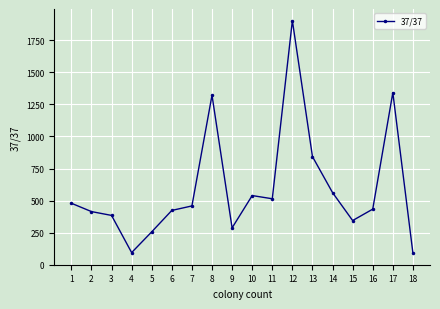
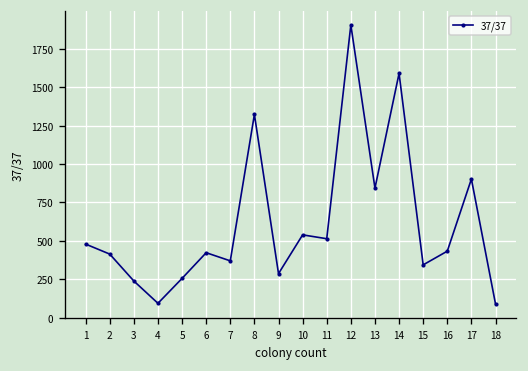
  {
    "1": 480,
    "2": 410,
-   "3": 380,
+   "3": 240,
    "4": 90,
    "5": 260,
    "6": 420,
-   "7": 460,
+   "7": 370,
    "8": 1320,
    "9": 290,
    "10": 540,
    "11": 510,
    "12": 1900,
    "13": 840,
-   "14": 560,
+   "14": 1590,
    "15": 340,
    "16": 430,
-   "17": 1340,
+   "17": 900,
    "18": 90
  }
